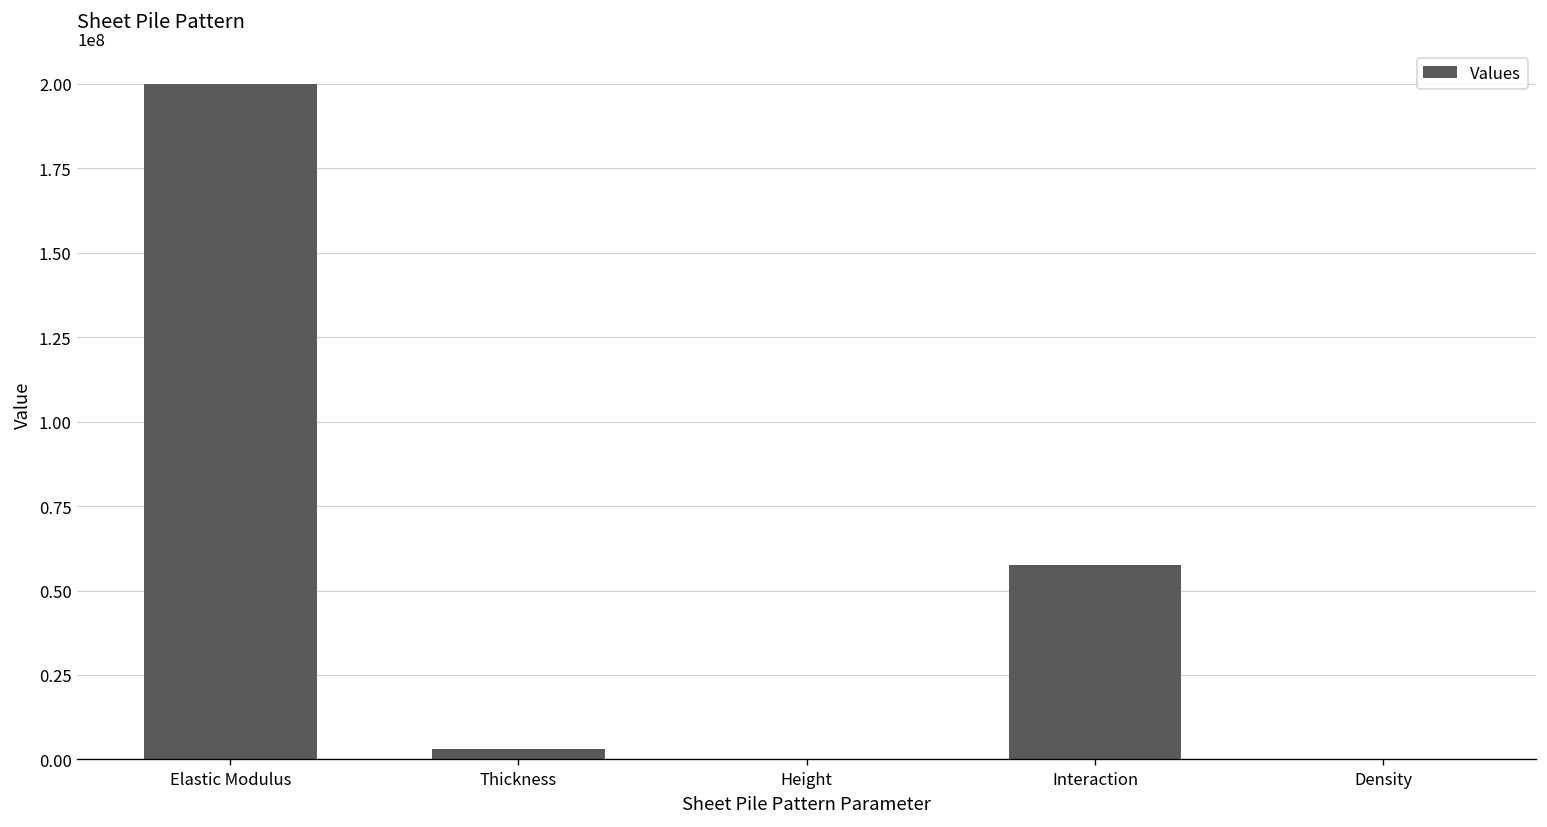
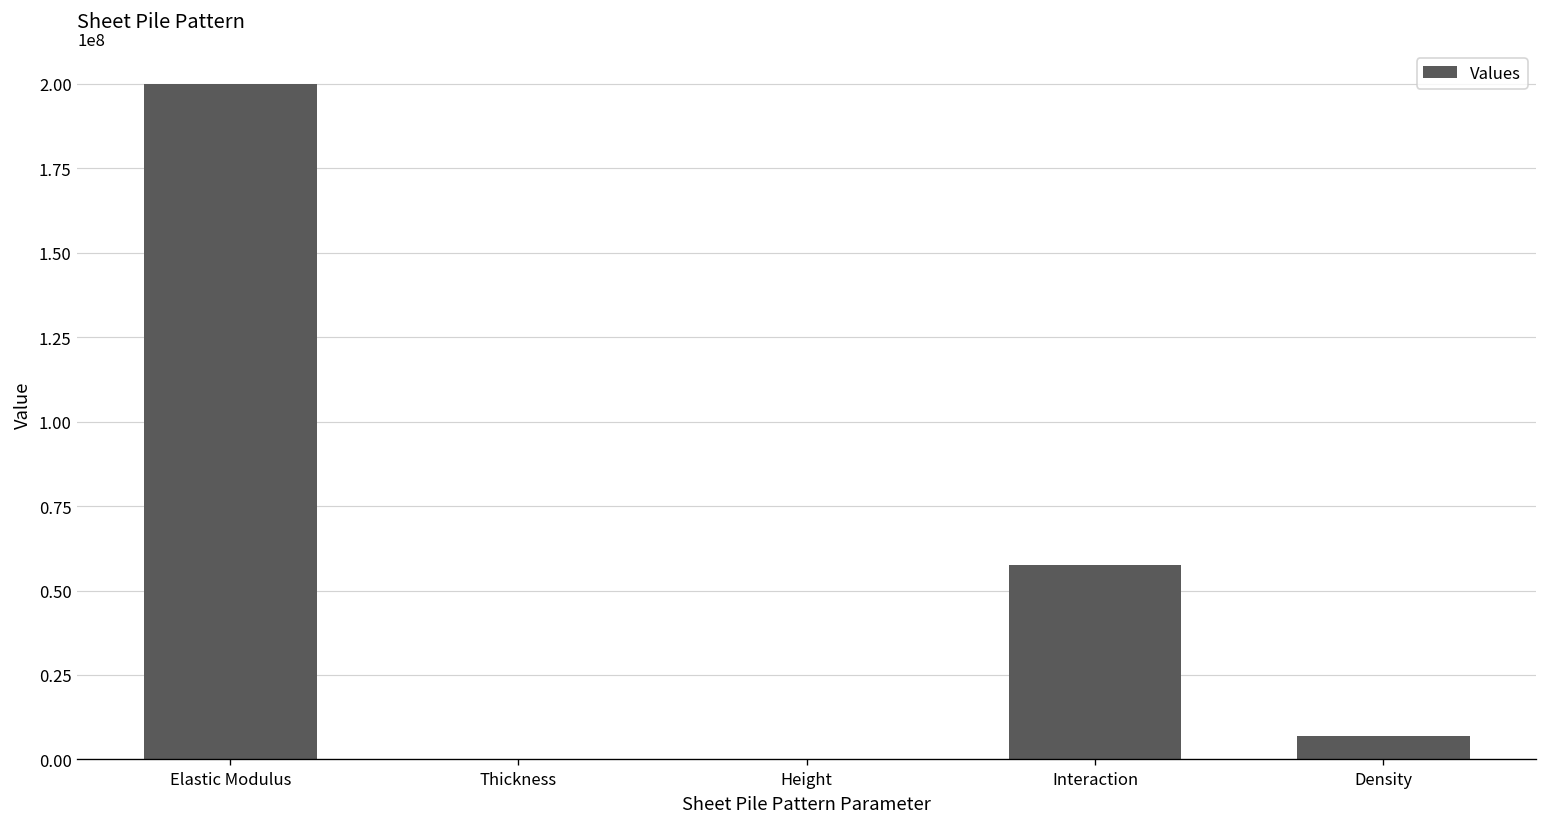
  {
    "Elastic Modulus": 200000000,
-   "Thickness": 3000000,
+   "Thickness": 0,
    "Interaction": 57000000,
-   "Density": 0
+   "Density": 7000000
  }
